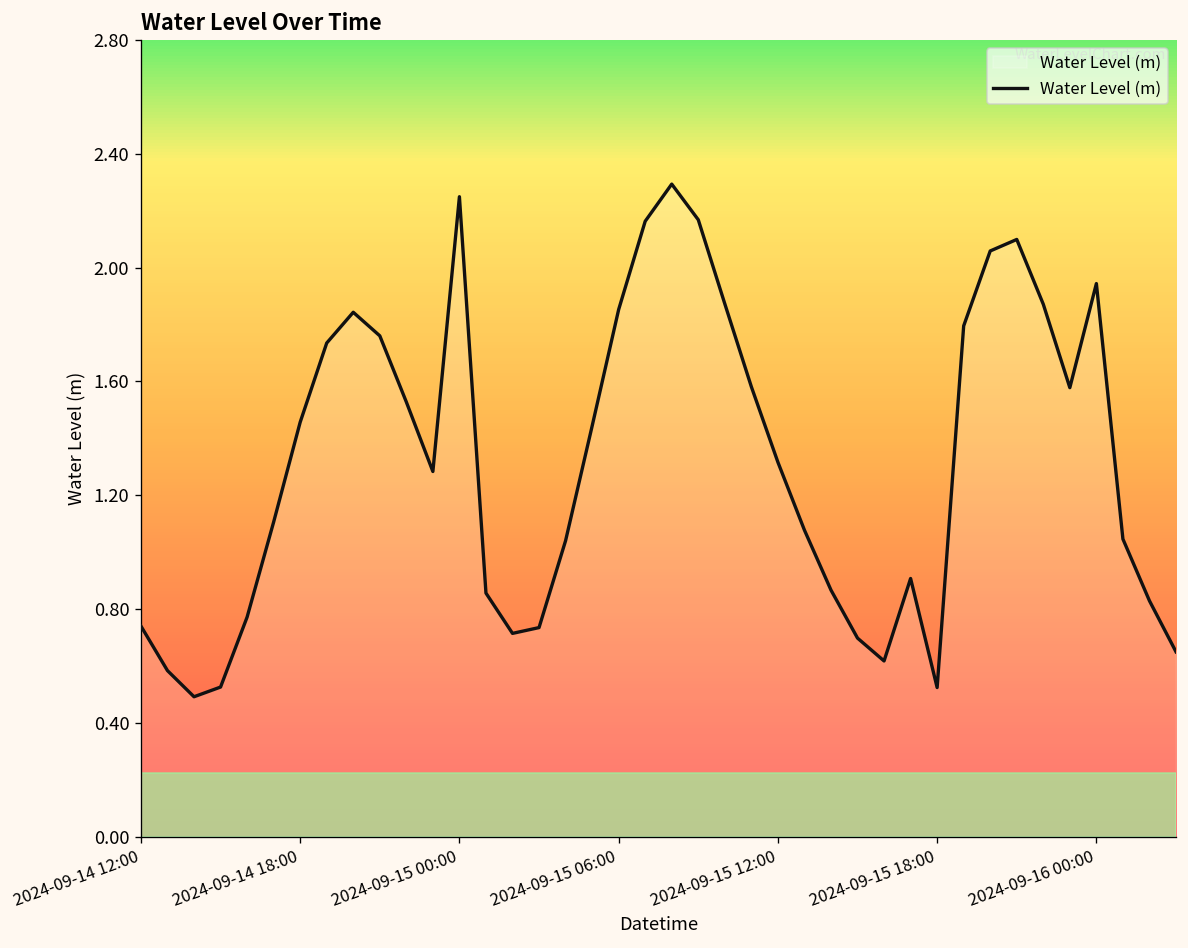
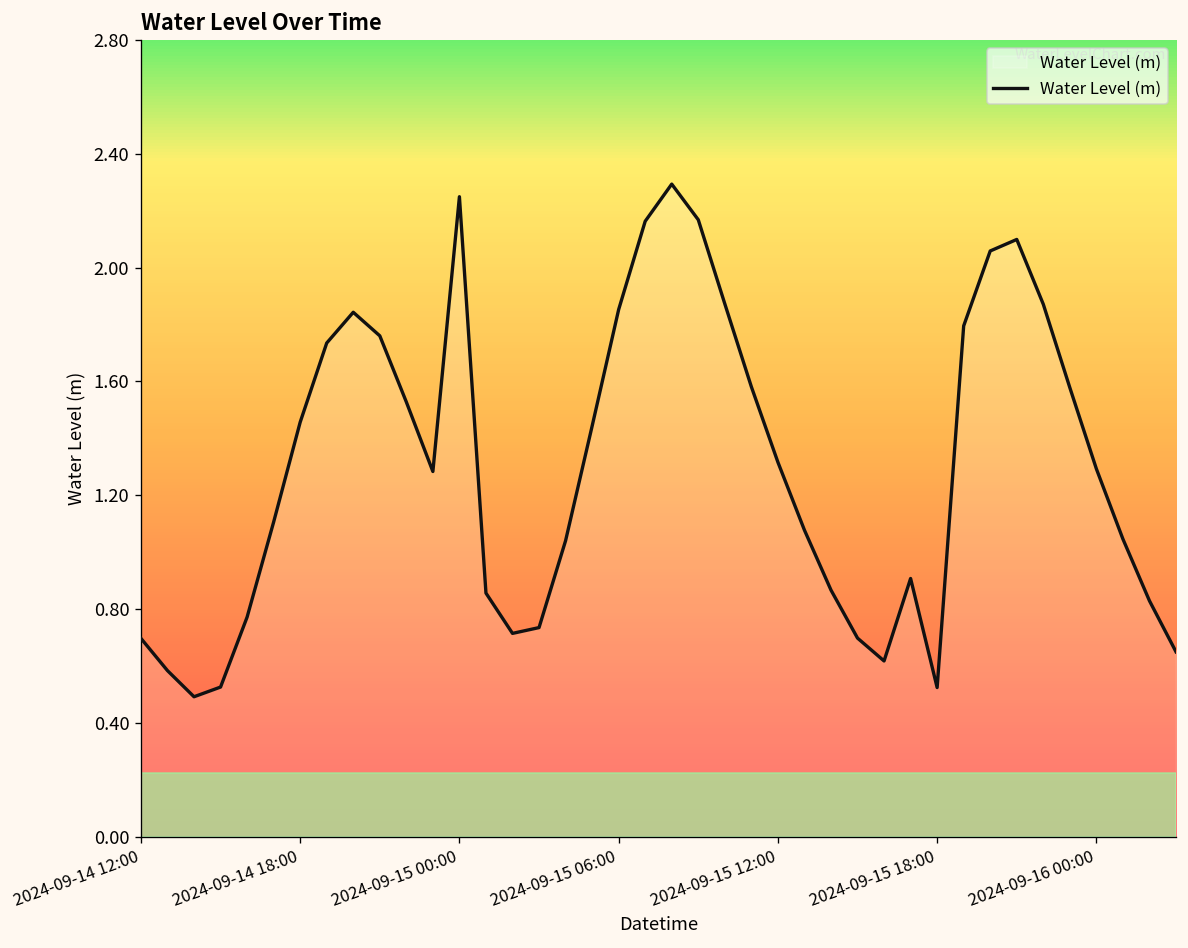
  {
-   "2024-09-14 12:00": 0.74,
+   "2024-09-14 12:00": 0.70,
    "2024-09-14 18:00": 1.46,
    "2024-09-15 00:00": 2.25,
    "2024-09-15 06:00": 1.85,
    "2024-09-15 12:00": 1.32,
    "2024-09-15 18:00": 0.52,
-   "2024-09-16 00:00": 1.94
+   "2024-09-16 00:00": 1.29
  }
